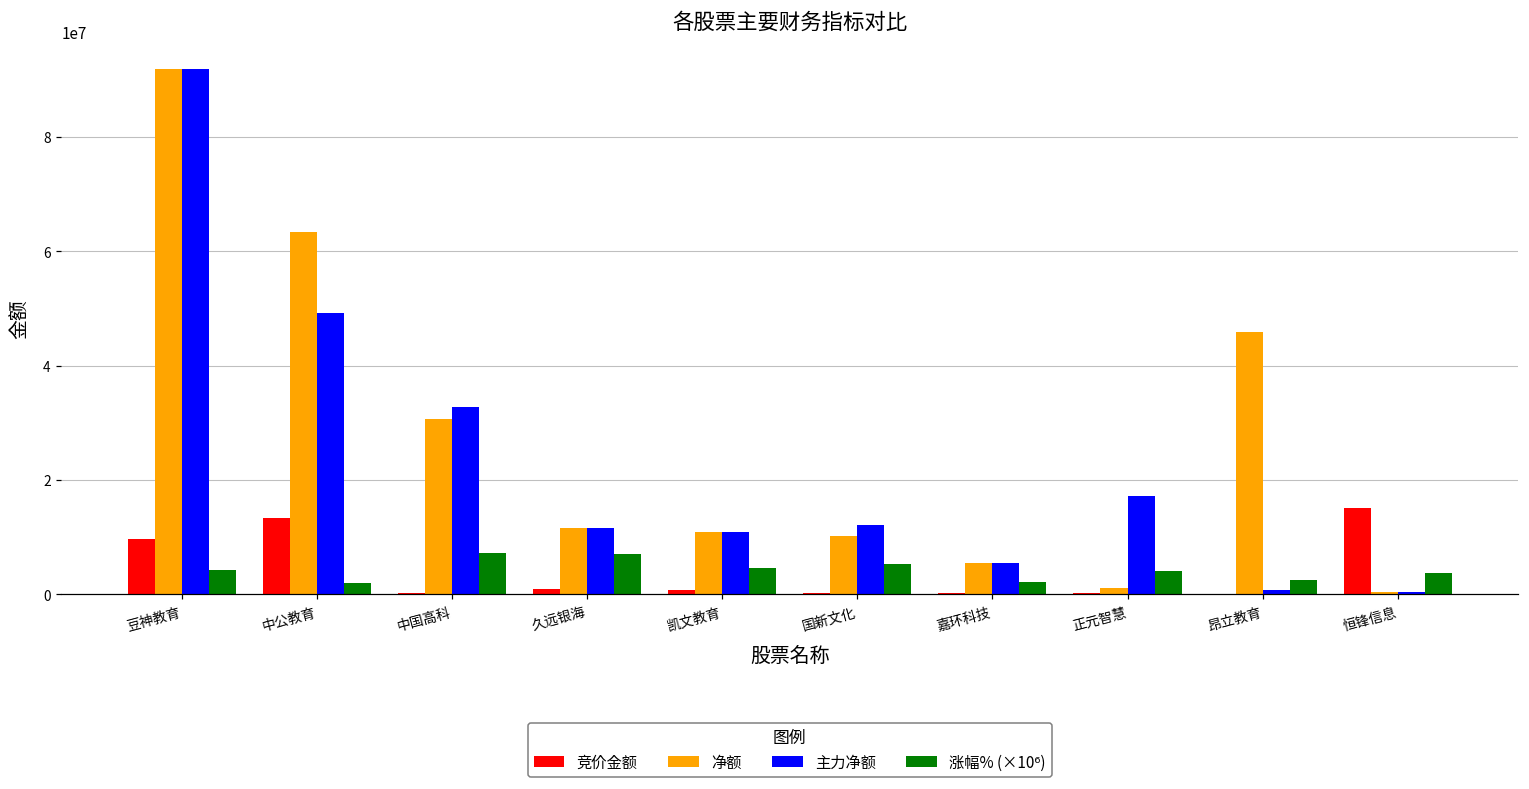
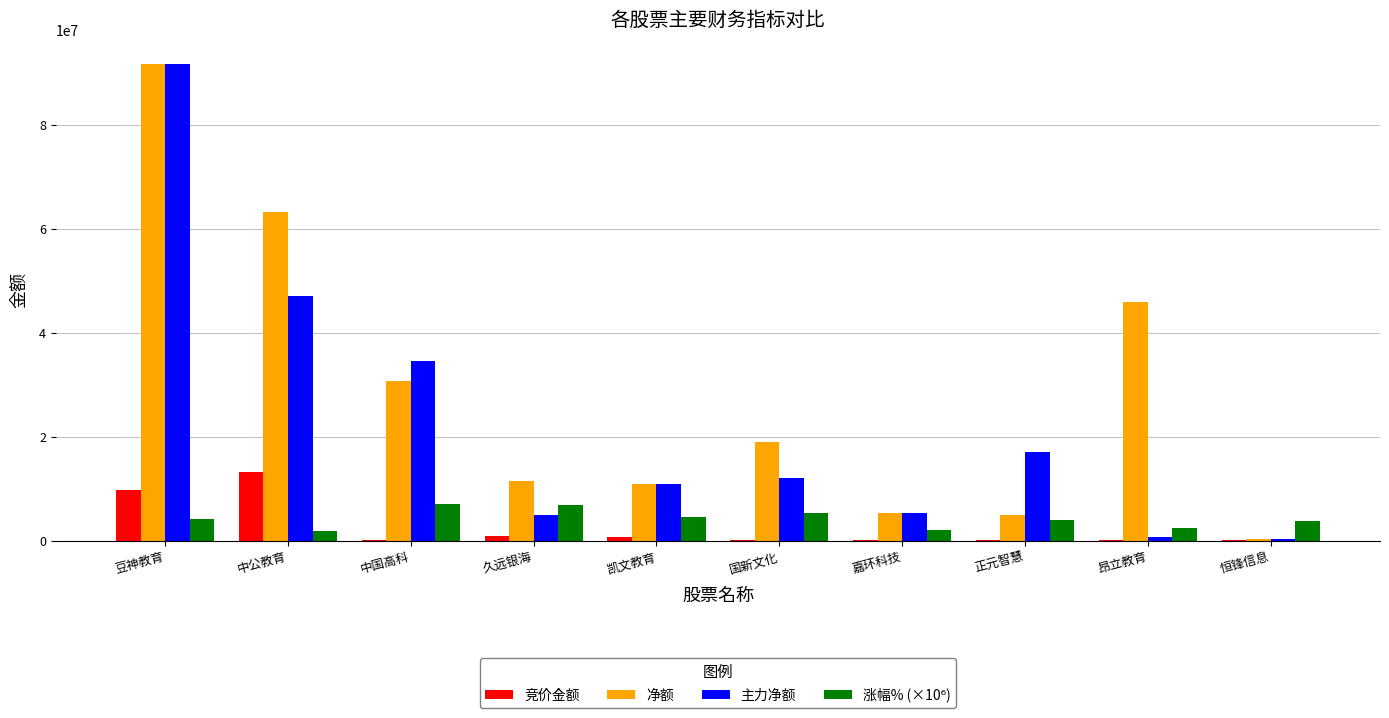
  {
    "竞价金额": {
      "豆神教育": 10000000,
      "中公教育": 13000000,
      "久远银海": 1000000,
      "凯文教育": 1000000,
-     "恒锋信息": 15000000
+     "恒锋信息": 0
    },
    "净额": {
      "豆神教育": 92000000,
      "中公教育": 63000000,
      "中国高科": 31000000,
      "久远银海": 12000000,
      "凯文教育": 11000000,
-     "国新文化": 10000000,
+     "国新文化": 19000000,
      "嘉环科技": 5000000,
-     "正元智慧": 1000000,
+     "正元智慧": 5000000,
      "昂立教育": 46000000
    },
    "主力净额": {
      "豆神教育": 92000000,
-     "中公教育": 49000000,
-     "中国高科": 33000000,
-     "久远银海": 12000000,
+     "中公教育": 47000000,
+     "中国高科": 35000000,
+     "久远银海": 5000000,
      "凯文教育": 11000000,
      "国新文化": 12000000,
      "嘉环科技": 5000000,
      "正元智慧": 17000000,
      "昂立教育": 1000000
    },
    "涨幅% (×10⁶)": {
      "豆神教育": 4000000,
      "中公教育": 2000000,
      "中国高科": 7000000,
      "久远银海": 7000000,
      "凯文教育": 5000000,
      "国新文化": 5000000,
      "嘉环科技": 2000000,
      "正元智慧": 4000000,
      "昂立教育": 3000000,
      "恒锋信息": 4000000
    }
  }
